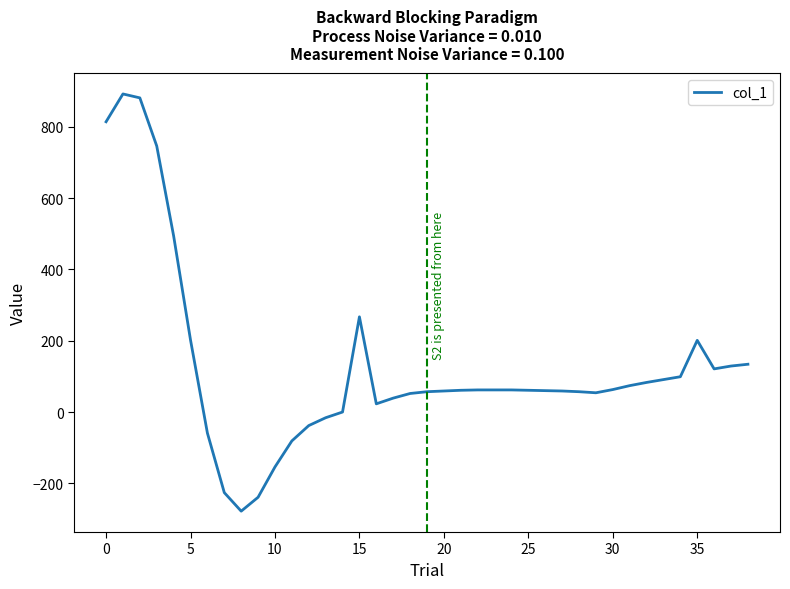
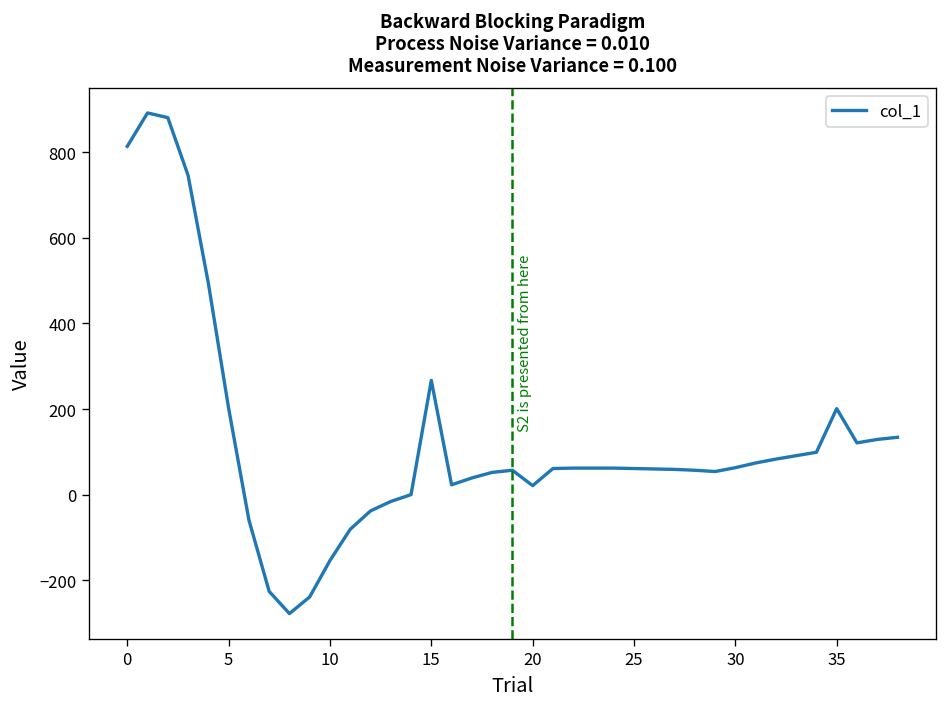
  {
    "0": 810,
    "5": 200,
    "10": -150,
    "15": 270,
-   "20": 60,
+   "20": 20,
    "25": 60,
    "30": 60,
    "35": 200
  }
